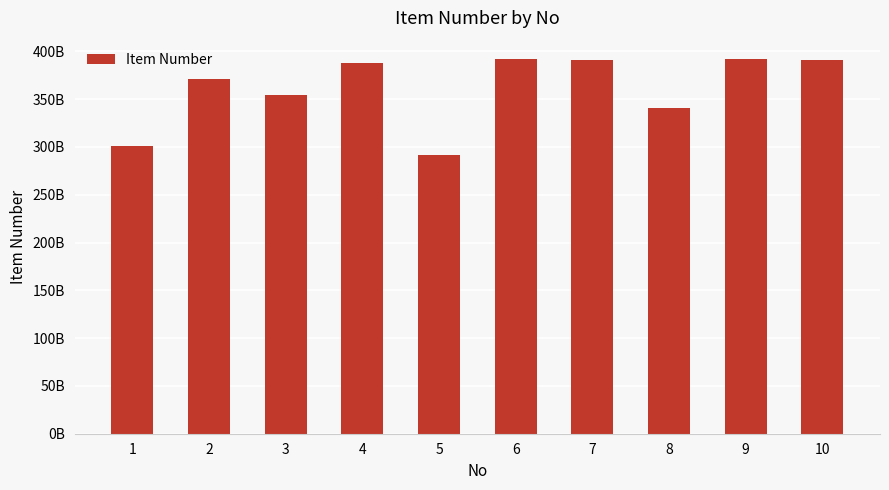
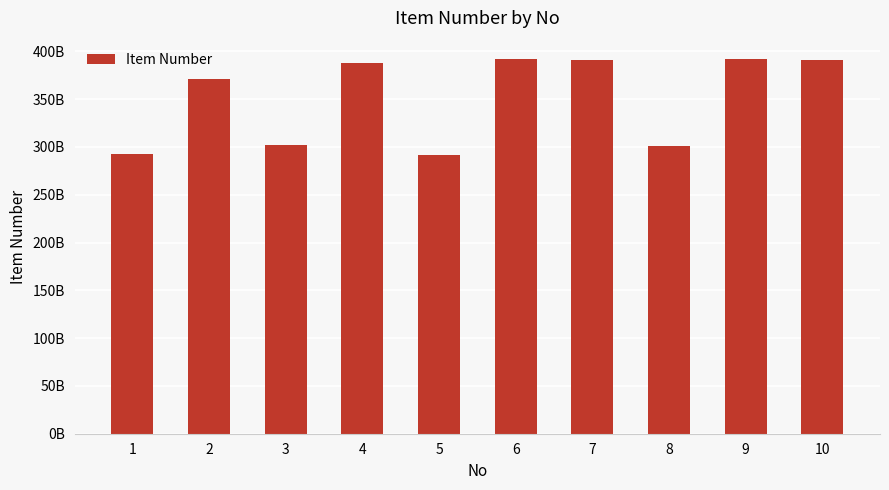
  {
-   "1": 300000000000,
+   "1": 290000000000,
    "2": 370000000000,
-   "3": 350000000000,
+   "3": 300000000000,
    "4": 390000000000,
    "5": 290000000000,
    "6": 390000000000,
    "7": 390000000000,
-   "8": 340000000000,
+   "8": 300000000000,
    "9": 390000000000,
    "10": 390000000000
  }
